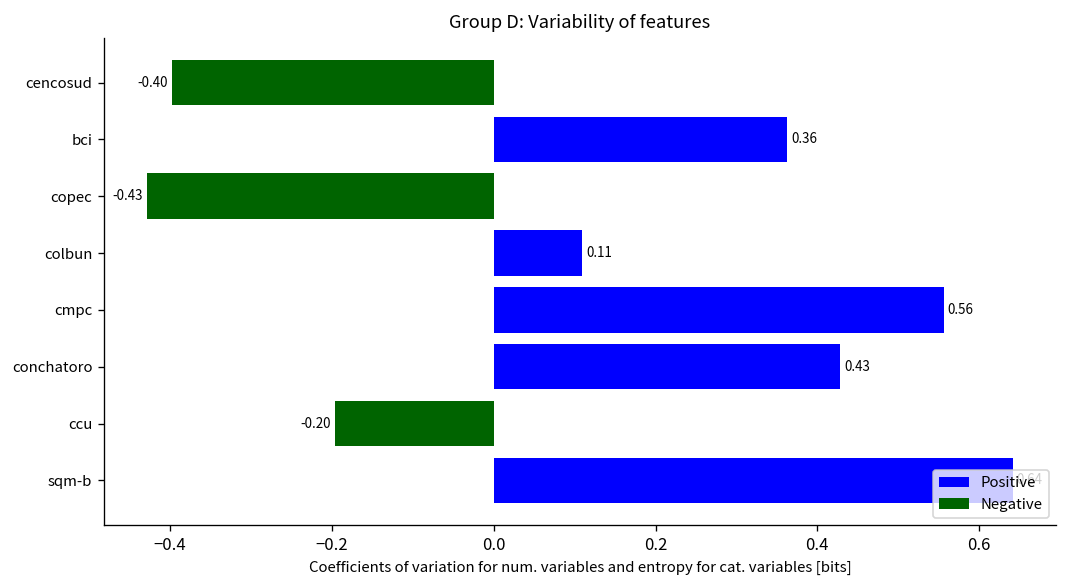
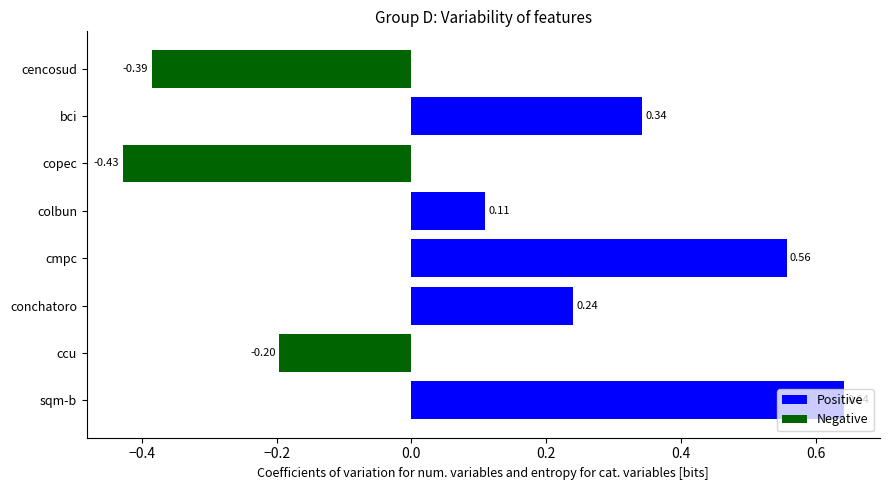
  {
-   "cencosud": -0.40,
-   "bci": 0.36,
+   "cencosud": -0.39,
+   "bci": 0.34,
    "copec": -0.43,
    "colbun": 0.11,
    "cmpc": 0.56,
-   "conchatoro": 0.43,
+   "conchatoro": 0.24,
    "ccu": -0.20
  }
